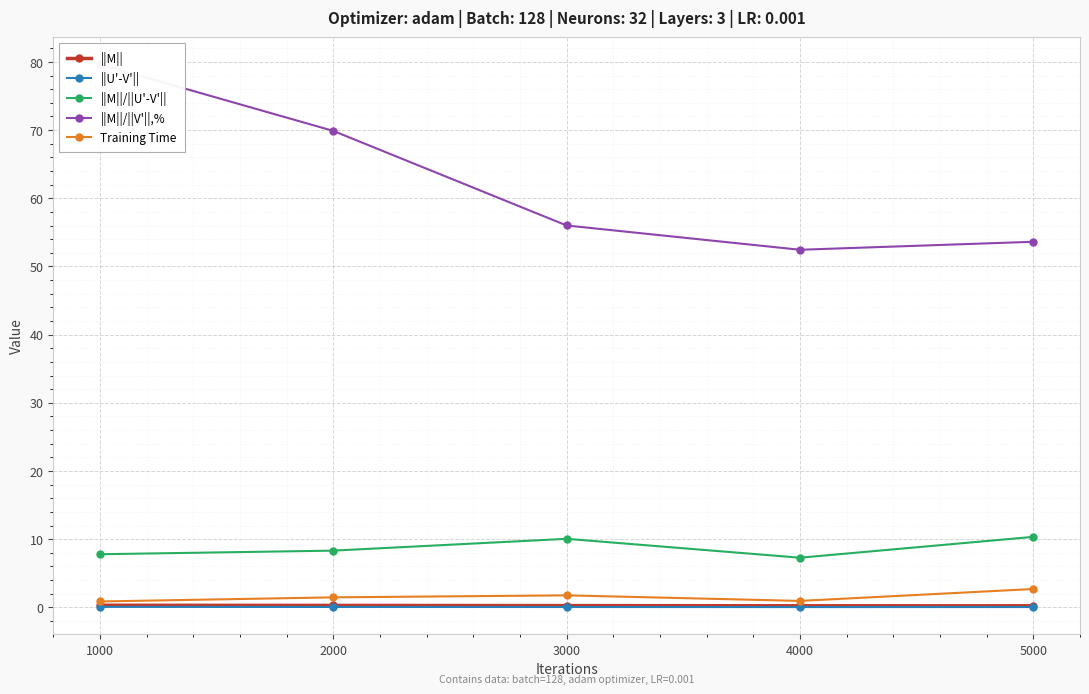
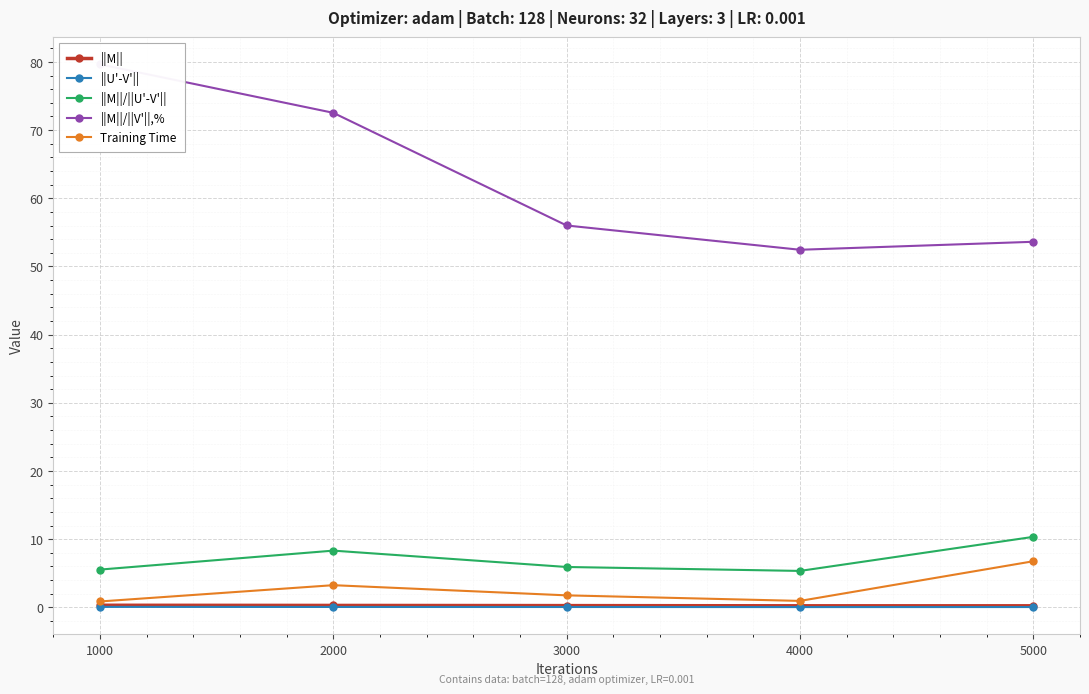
  {
    "||M||/||U'-V'||": {
-     "1000": 8,
+     "1000": 6,
      "2000": 8,
-     "3000": 10,
-     "4000": 7,
+     "3000": 6,
+     "4000": 5,
      "5000": 10
    },
    "||M||/||V'||,%": {
-     "2000": 70,
+     "2000": 73,
      "3000": 56,
      "4000": 52,
      "5000": 54
    },
    "Training Time": {
      "1000": 1,
-     "2000": 1,
+     "2000": 3,
      "3000": 2,
      "4000": 1,
-     "5000": 3
+     "5000": 7
    }
  }
